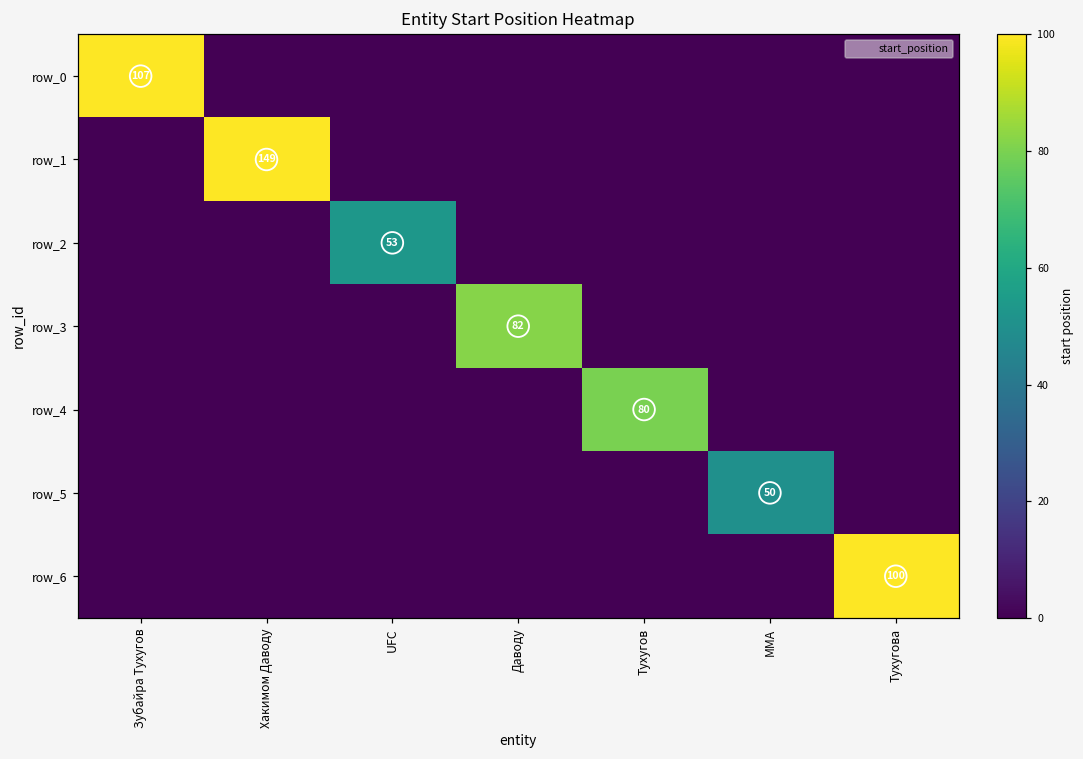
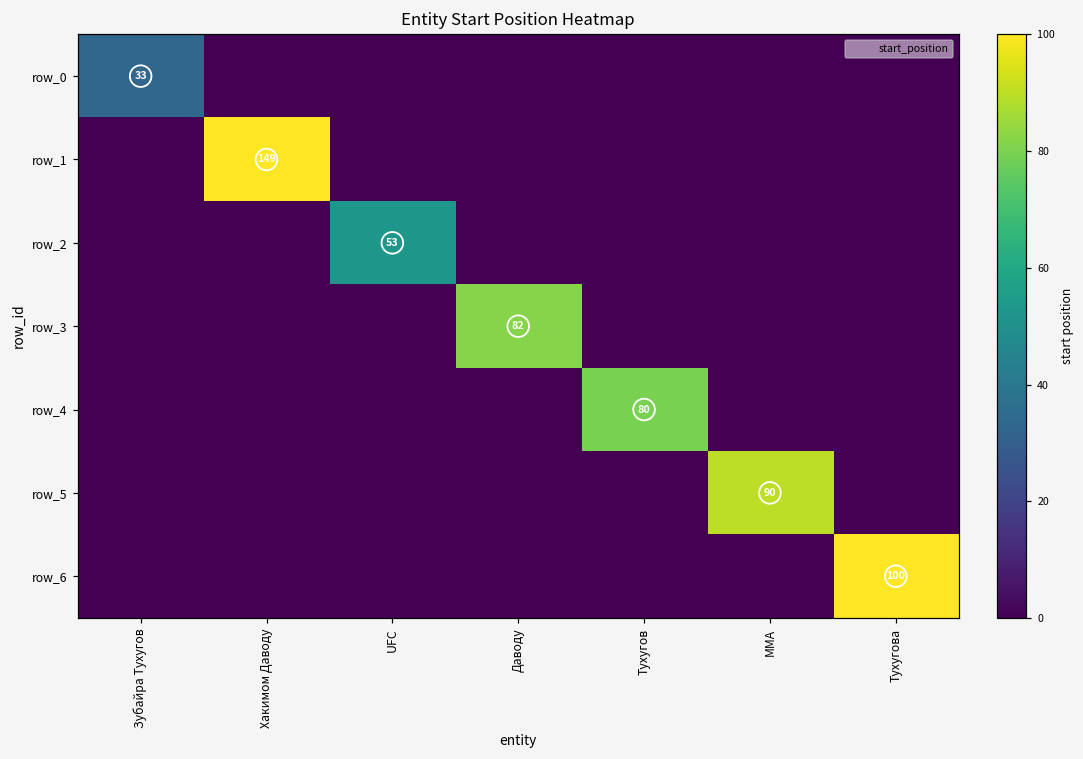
  {
    "row_0": {
-     "Зубайра Тухугов": 107
+     "Зубайра Тухугов": 33
    },
    "row_5": {
-     "MMA": 50
+     "MMA": 90
    }
  }
